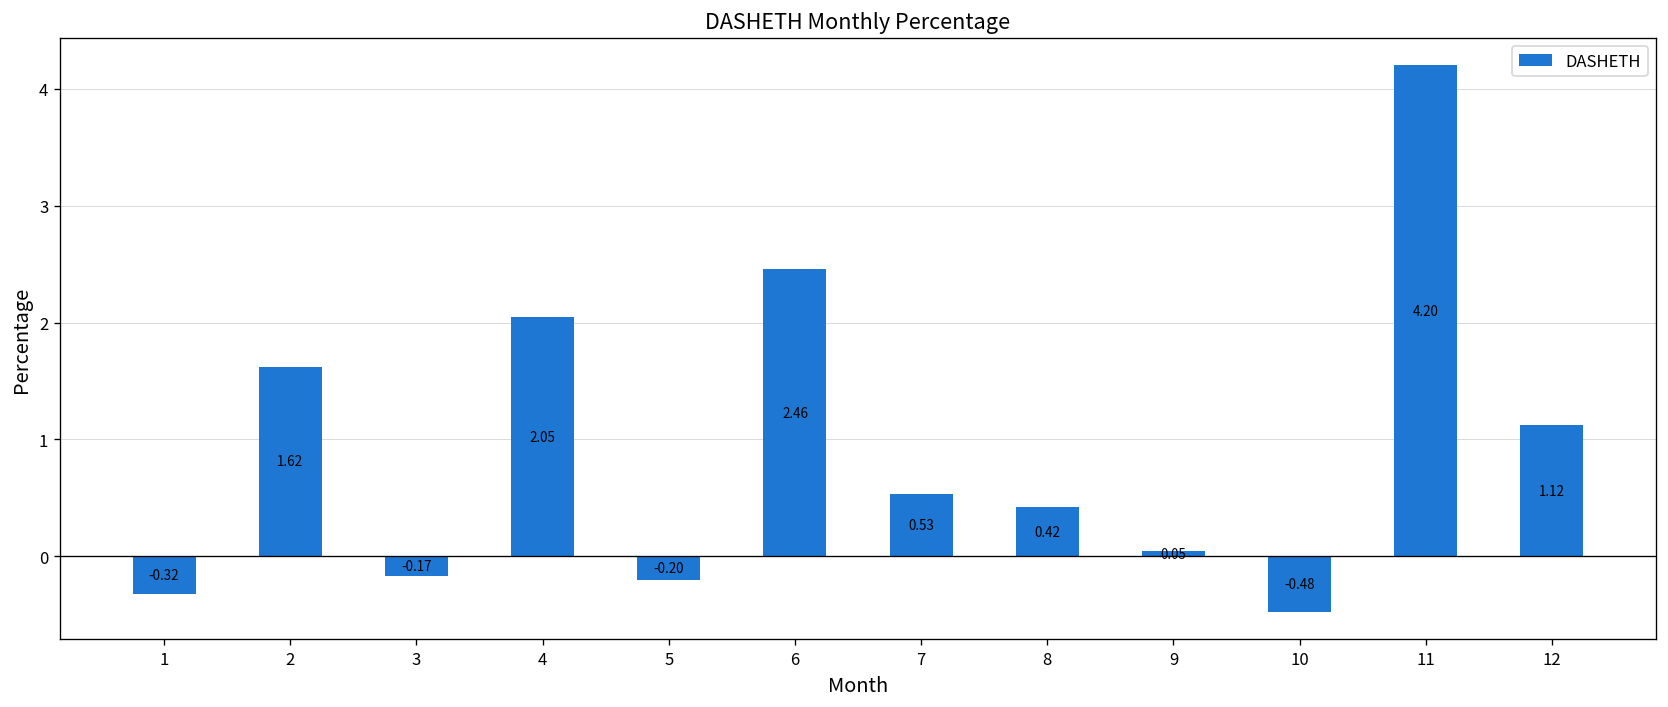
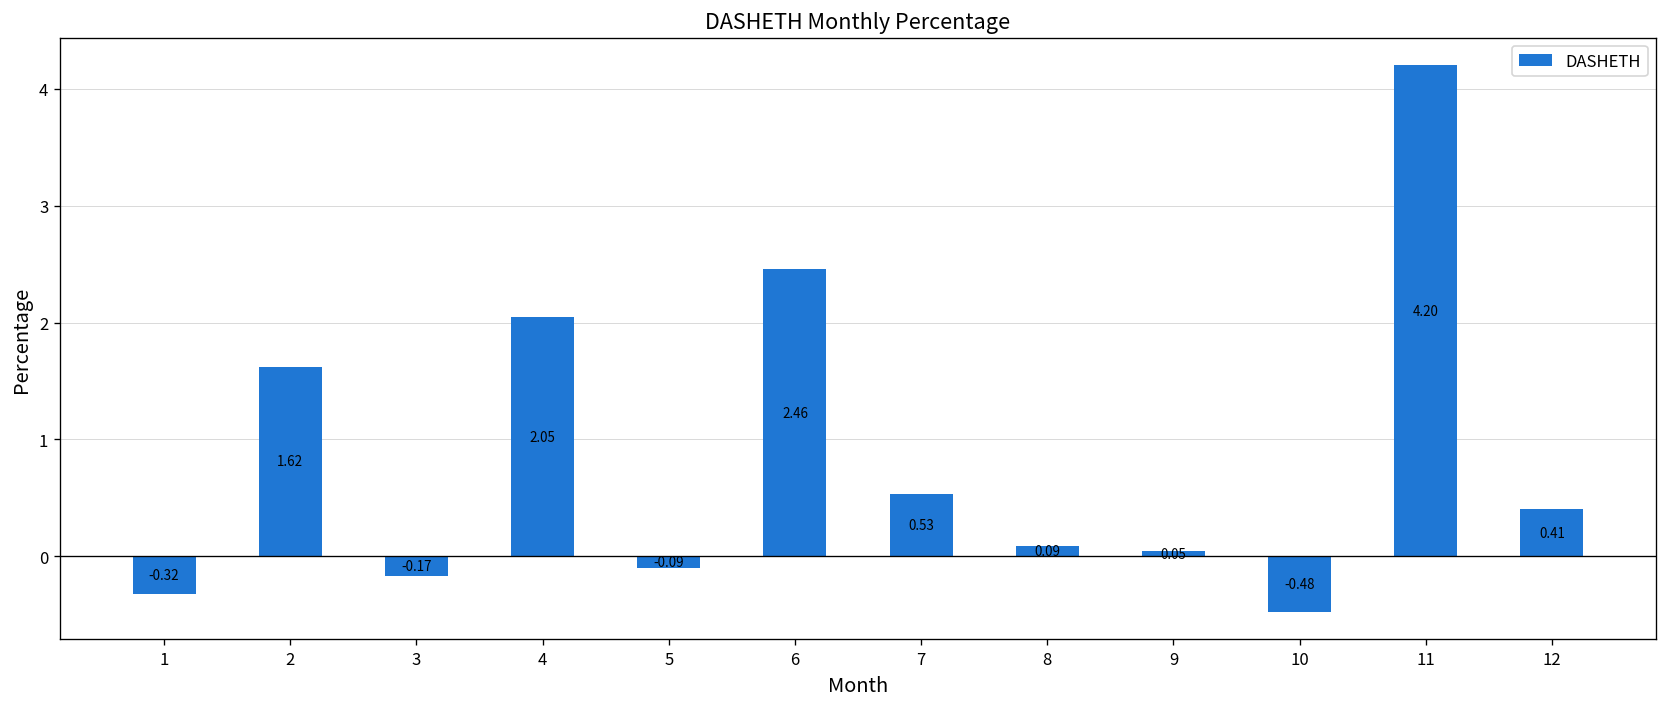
  {
    "1": -0.32,
    "2": 1.62,
    "3": -0.17,
    "4": 2.05,
-   "5": -0.20,
+   "5": -0.09,
    "6": 2.46,
    "7": 0.53,
-   "8": 0.42,
+   "8": 0.09,
    "9": 0.05,
    "10": -0.48,
    "11": 4.20,
-   "12": 1.12
+   "12": 0.41
  }
